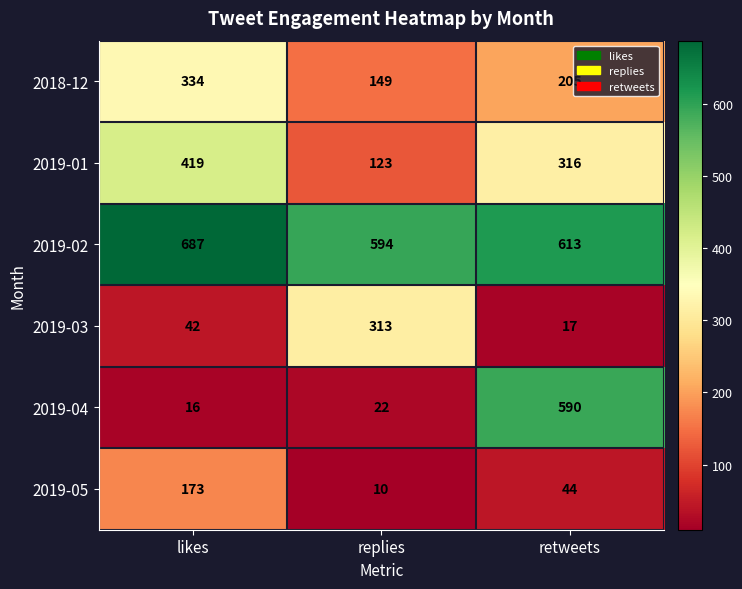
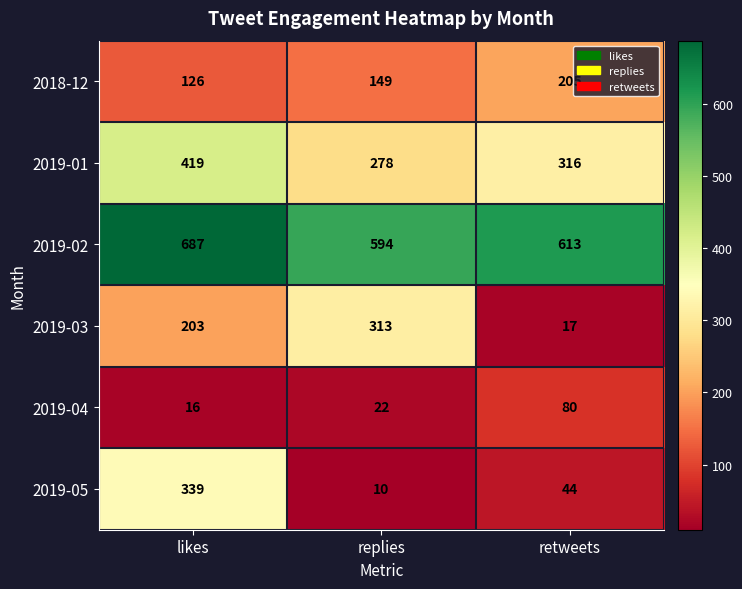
  {
    "2018-12": {
-     "likes": 334,
+     "likes": 126,
      "replies": 149
    },
    "2019-01": {
      "likes": 419,
-     "replies": 123,
+     "replies": 278,
      "retweets": 316
    },
    "2019-02": {
      "likes": 687,
      "replies": 594,
      "retweets": 613
    },
    "2019-03": {
-     "likes": 42,
+     "likes": 203,
      "replies": 313,
      "retweets": 17
    },
    "2019-04": {
      "likes": 16,
      "replies": 22,
-     "retweets": 590
+     "retweets": 80
    },
    "2019-05": {
-     "likes": 173,
+     "likes": 339,
      "replies": 10,
      "retweets": 44
    }
  }
